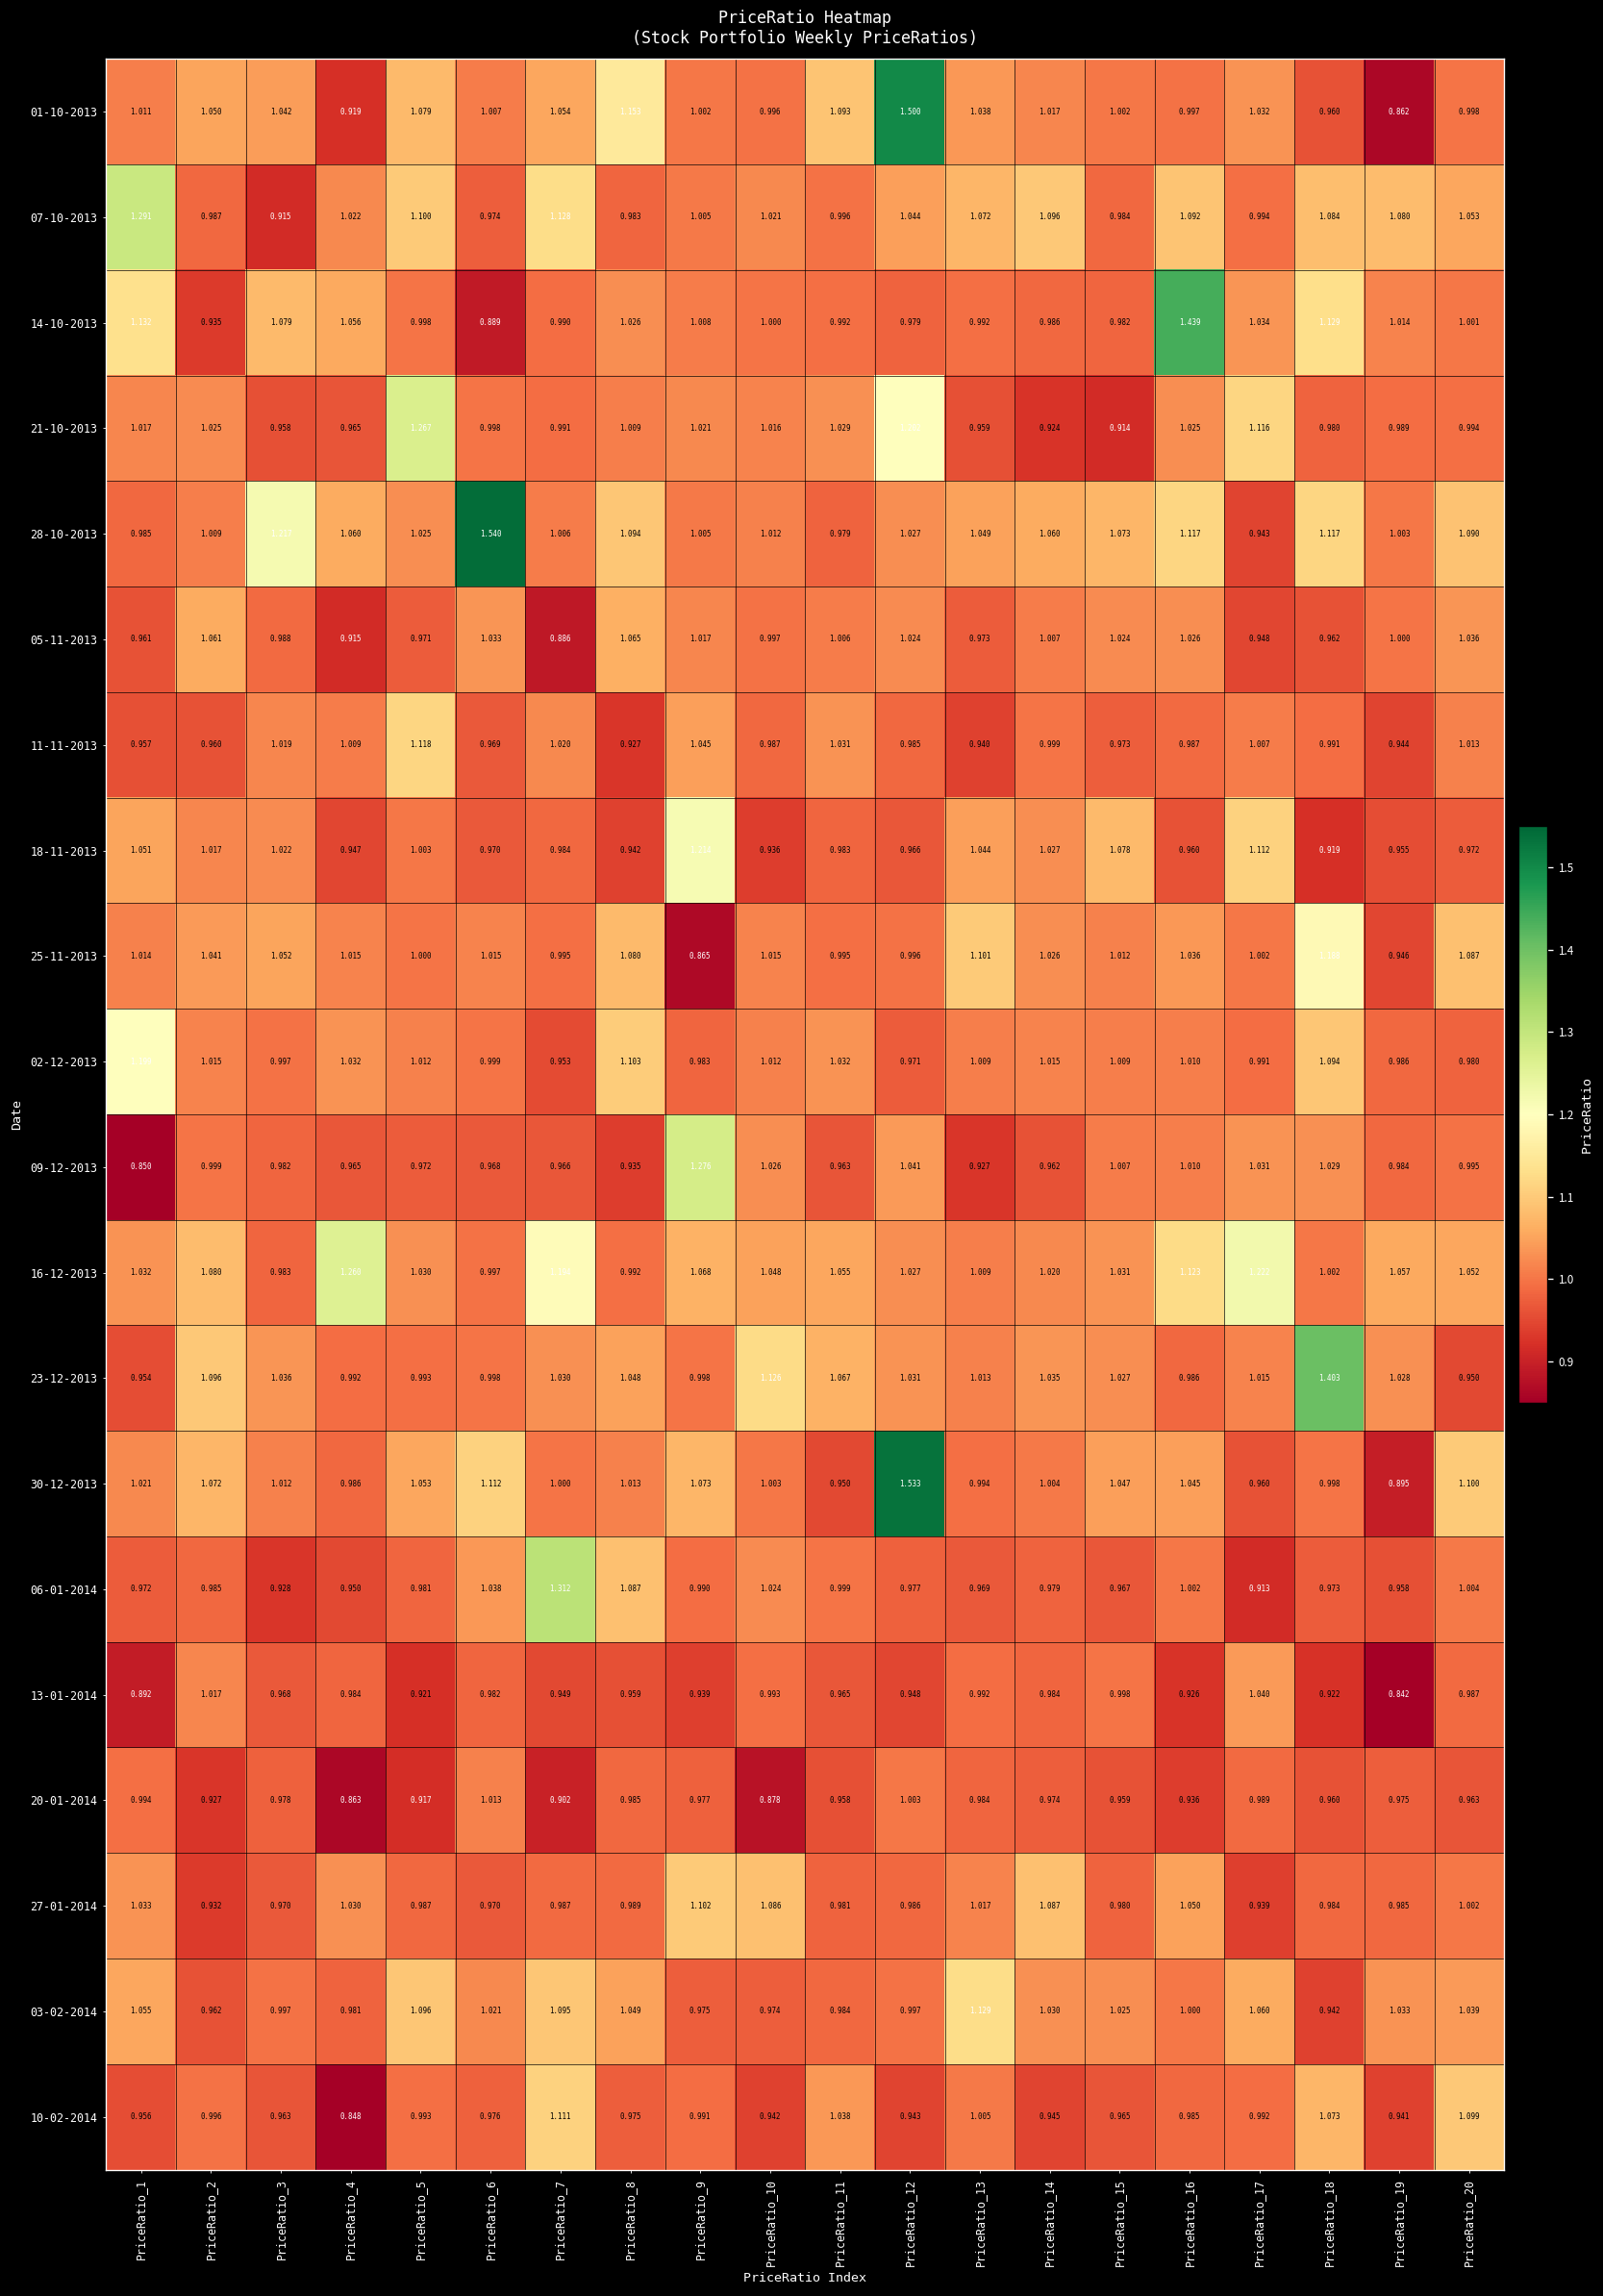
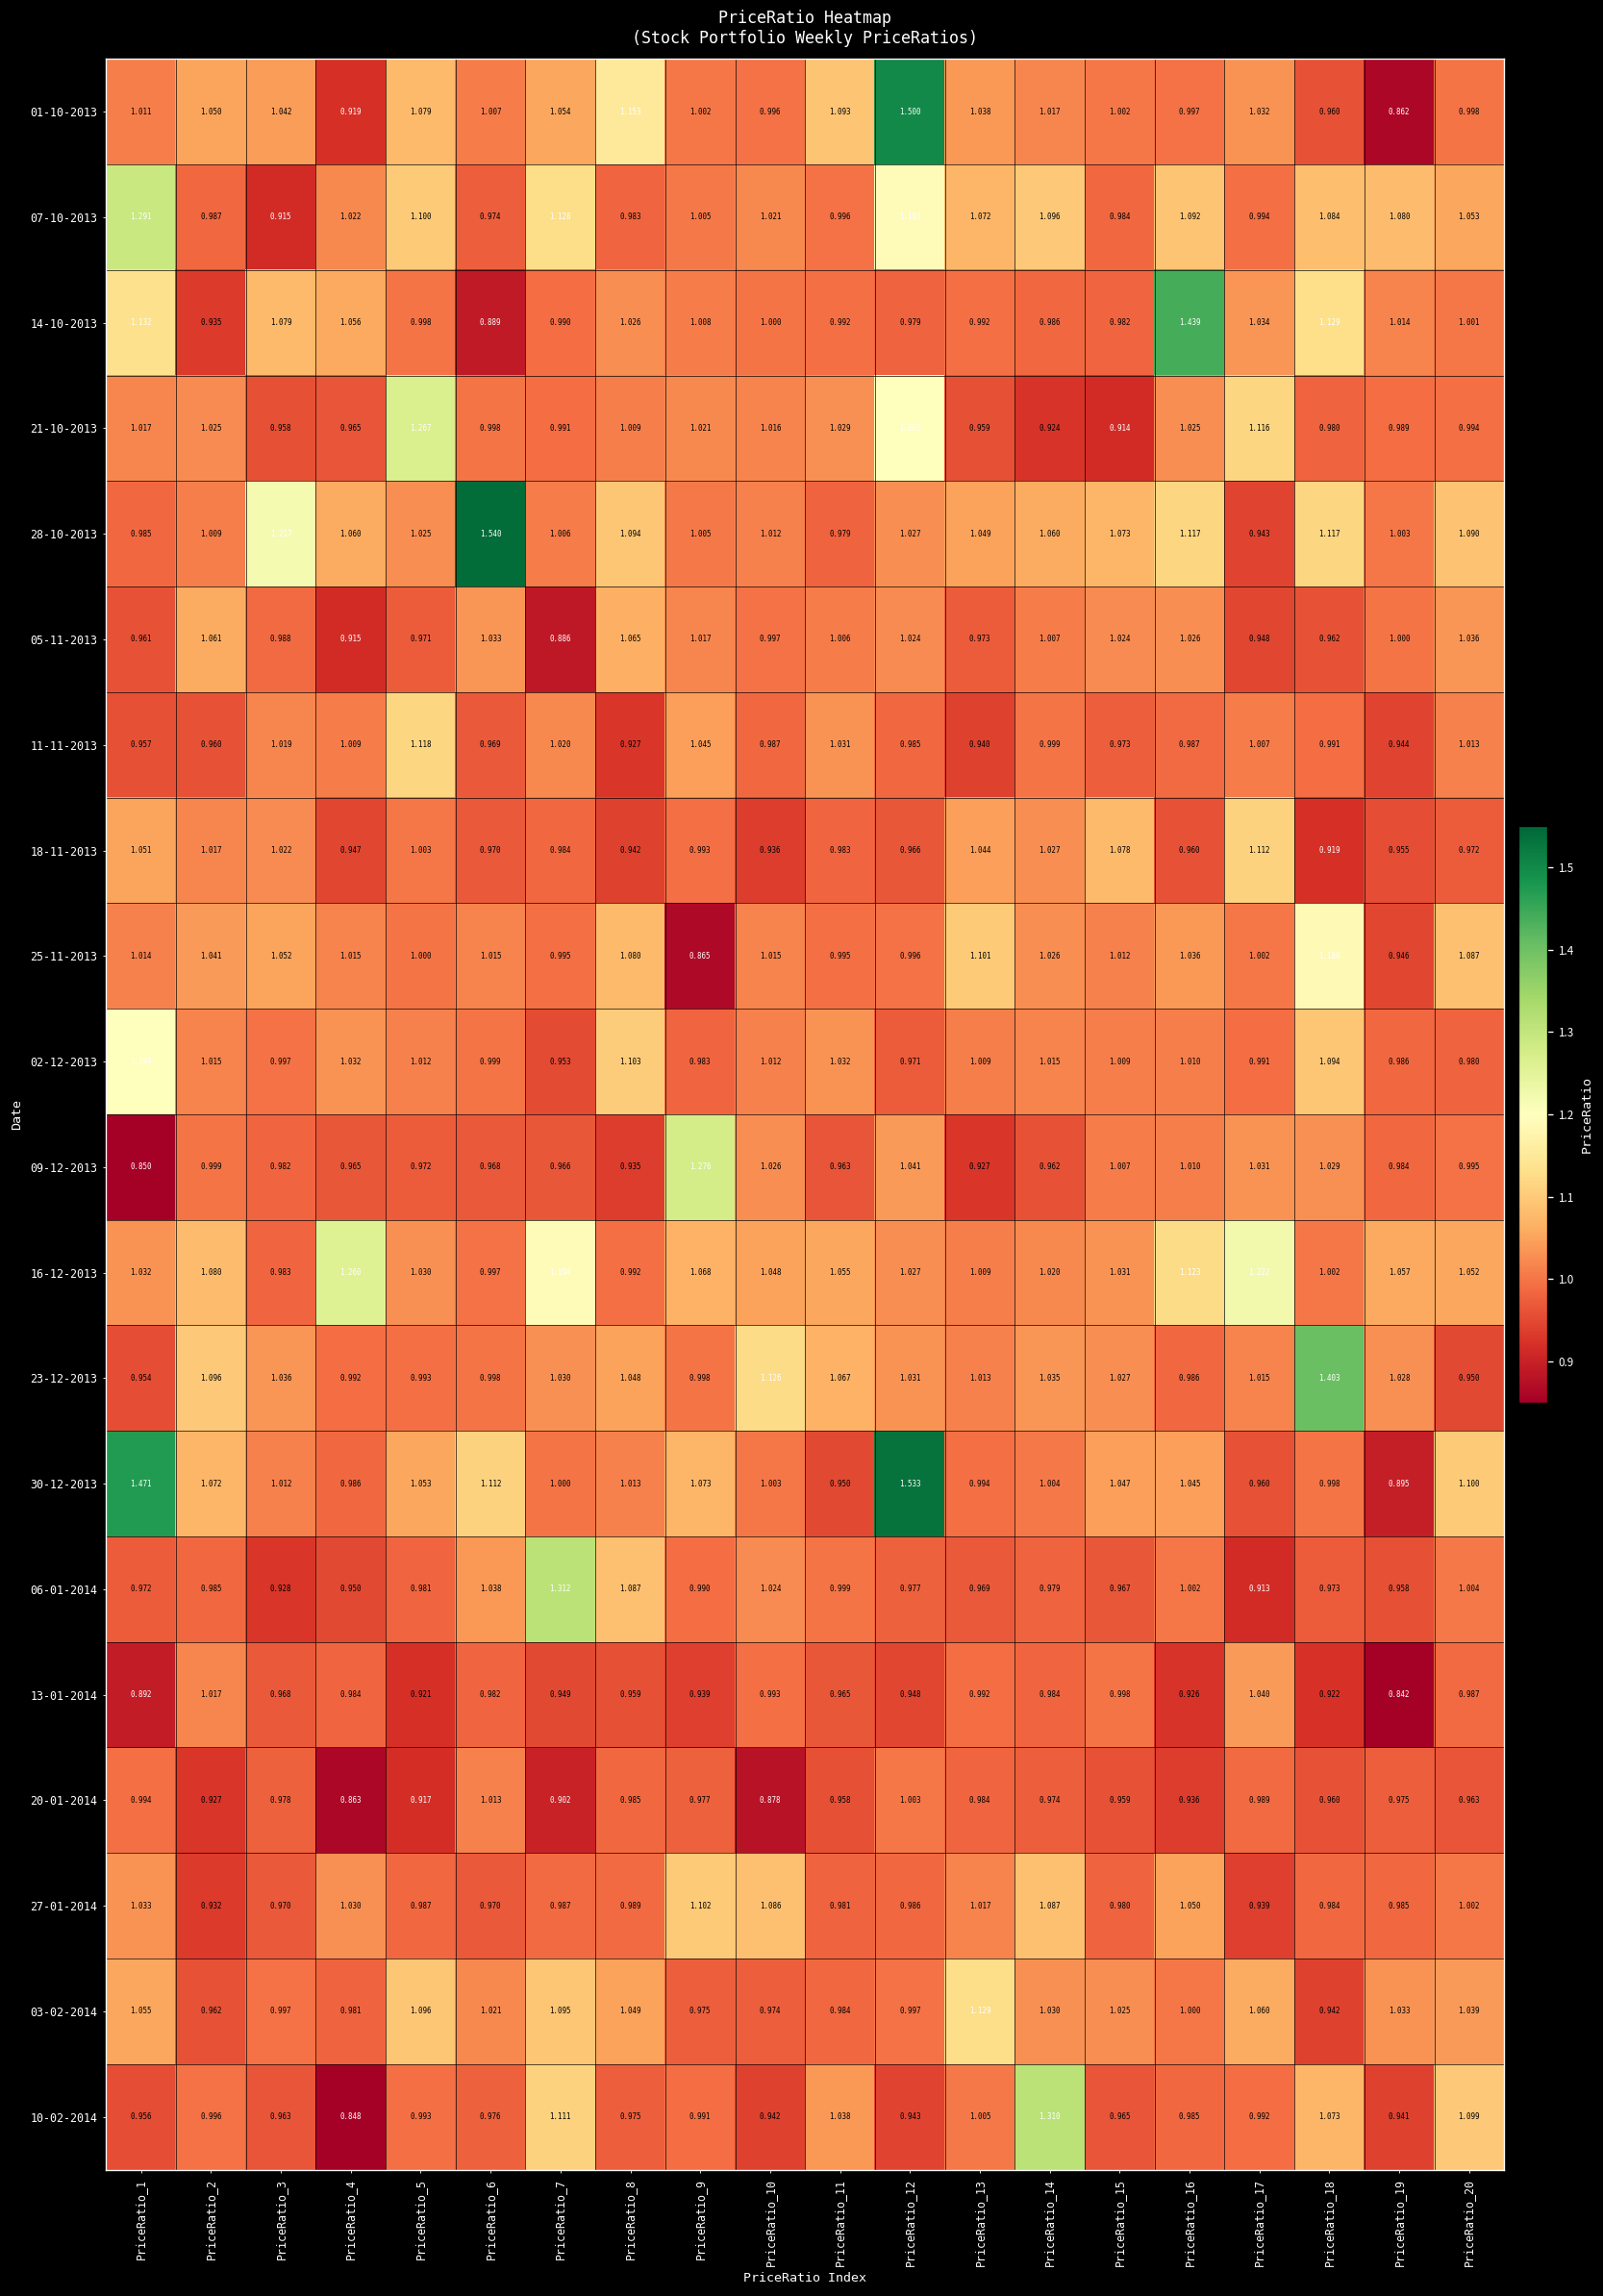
  {
    "07-10-2013": {
      "PriceRatio_1": 1.291,
      "PriceRatio_2": 0.987,
      "PriceRatio_3": 0.915,
      "PriceRatio_4": 1.022,
      "PriceRatio_5": 1.100,
      "PriceRatio_6": 0.974,
      "PriceRatio_7": 1.128,
      "PriceRatio_8": 0.983,
      "PriceRatio_9": 1.005,
      "PriceRatio_10": 1.021,
      "PriceRatio_11": 0.996,
-     "PriceRatio_12": 1.044,
+     "PriceRatio_12": 1.193,
      "PriceRatio_13": 1.072,
      "PriceRatio_14": 1.096,
      "PriceRatio_15": 0.984,
      "PriceRatio_16": 1.092,
      "PriceRatio_17": 0.994,
      "PriceRatio_18": 1.084,
      "PriceRatio_19": 1.080,
      "PriceRatio_20": 1.053
    },
    "18-11-2013": {
      "PriceRatio_1": 1.051,
      "PriceRatio_2": 1.017,
      "PriceRatio_3": 1.022,
      "PriceRatio_4": 0.947,
      "PriceRatio_5": 1.003,
      "PriceRatio_6": 0.970,
      "PriceRatio_7": 0.984,
      "PriceRatio_8": 0.942,
-     "PriceRatio_9": 1.214,
+     "PriceRatio_9": 0.993,
      "PriceRatio_10": 0.936,
      "PriceRatio_11": 0.983,
      "PriceRatio_12": 0.966,
      "PriceRatio_13": 1.044,
      "PriceRatio_14": 1.027,
      "PriceRatio_15": 1.078,
      "PriceRatio_16": 0.960,
      "PriceRatio_17": 1.112,
      "PriceRatio_18": 0.919,
      "PriceRatio_19": 0.955,
      "PriceRatio_20": 0.972
    },
    "30-12-2013": {
-     "PriceRatio_1": 1.021,
+     "PriceRatio_1": 1.471,
      "PriceRatio_2": 1.072,
      "PriceRatio_3": 1.012,
      "PriceRatio_4": 0.986,
      "PriceRatio_5": 1.053,
      "PriceRatio_6": 1.112,
      "PriceRatio_7": 1.000,
      "PriceRatio_8": 1.013,
      "PriceRatio_9": 1.073,
      "PriceRatio_10": 1.003,
      "PriceRatio_11": 0.950,
      "PriceRatio_12": 1.533,
      "PriceRatio_13": 0.994,
      "PriceRatio_14": 1.004,
      "PriceRatio_15": 1.047,
      "PriceRatio_16": 1.045,
      "PriceRatio_17": 0.960,
      "PriceRatio_18": 0.998,
      "PriceRatio_19": 0.895,
      "PriceRatio_20": 1.100
    },
    "10-02-2014": {
      "PriceRatio_1": 0.956,
      "PriceRatio_2": 0.996,
      "PriceRatio_3": 0.963,
      "PriceRatio_4": 0.848,
      "PriceRatio_5": 0.993,
      "PriceRatio_6": 0.976,
      "PriceRatio_7": 1.111,
      "PriceRatio_8": 0.975,
      "PriceRatio_9": 0.991,
      "PriceRatio_10": 0.942,
      "PriceRatio_11": 1.038,
      "PriceRatio_12": 0.943,
      "PriceRatio_13": 1.005,
-     "PriceRatio_14": 0.945,
+     "PriceRatio_14": 1.310,
      "PriceRatio_15": 0.965,
      "PriceRatio_16": 0.985,
      "PriceRatio_17": 0.992,
      "PriceRatio_18": 1.073,
      "PriceRatio_19": 0.941,
      "PriceRatio_20": 1.099
    }
  }
